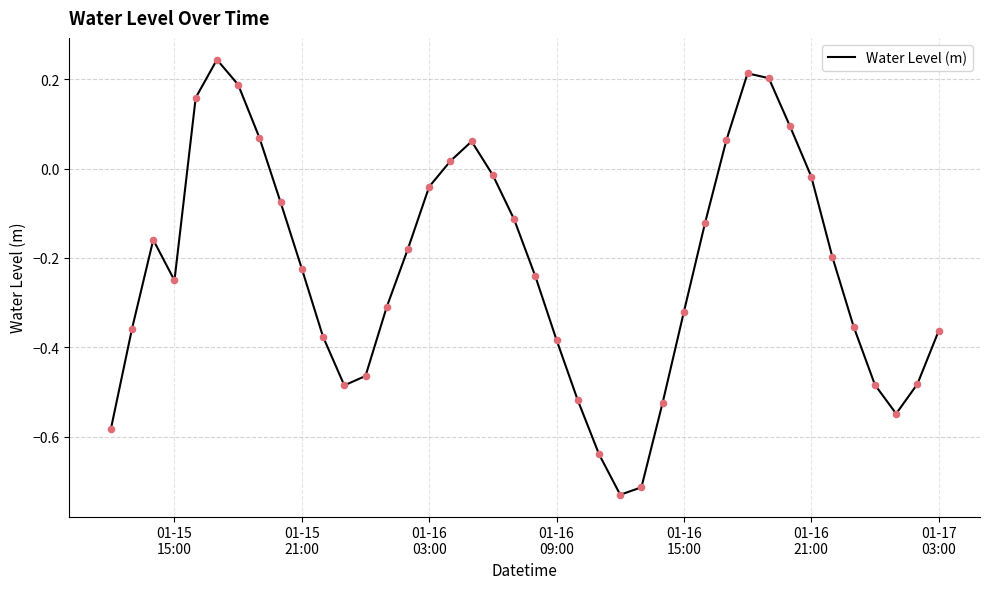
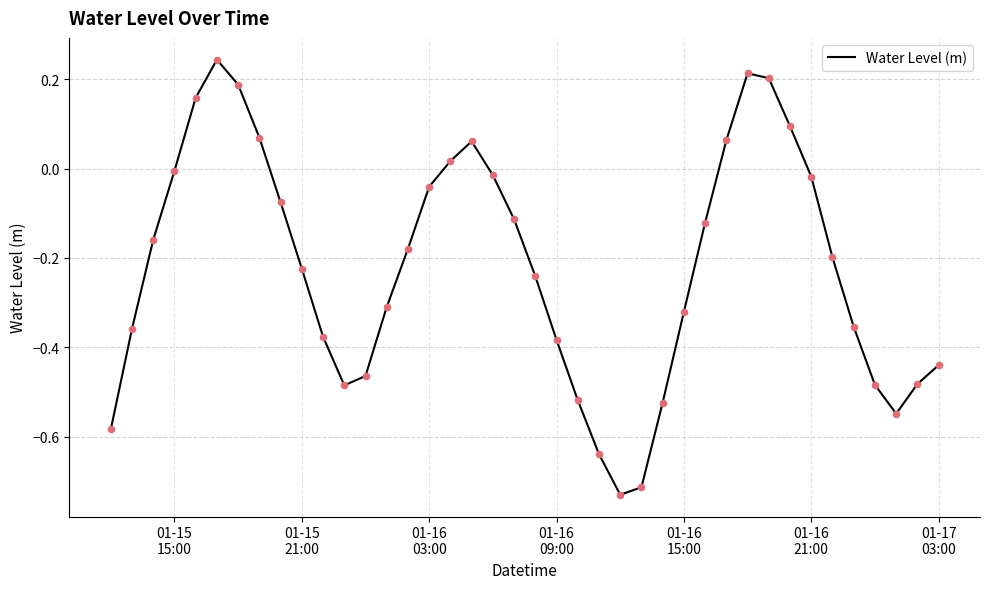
  {
-   "01-15 15:00": -0.25,
+   "01-15 15:00": -0.01,
    "01-15 21:00": -0.22,
    "01-16 03:00": -0.04,
    "01-16 09:00": -0.38,
    "01-16 15:00": -0.32,
    "01-16 21:00": -0.02,
-   "01-17 03:00": -0.36
+   "01-17 03:00": -0.44
  }
